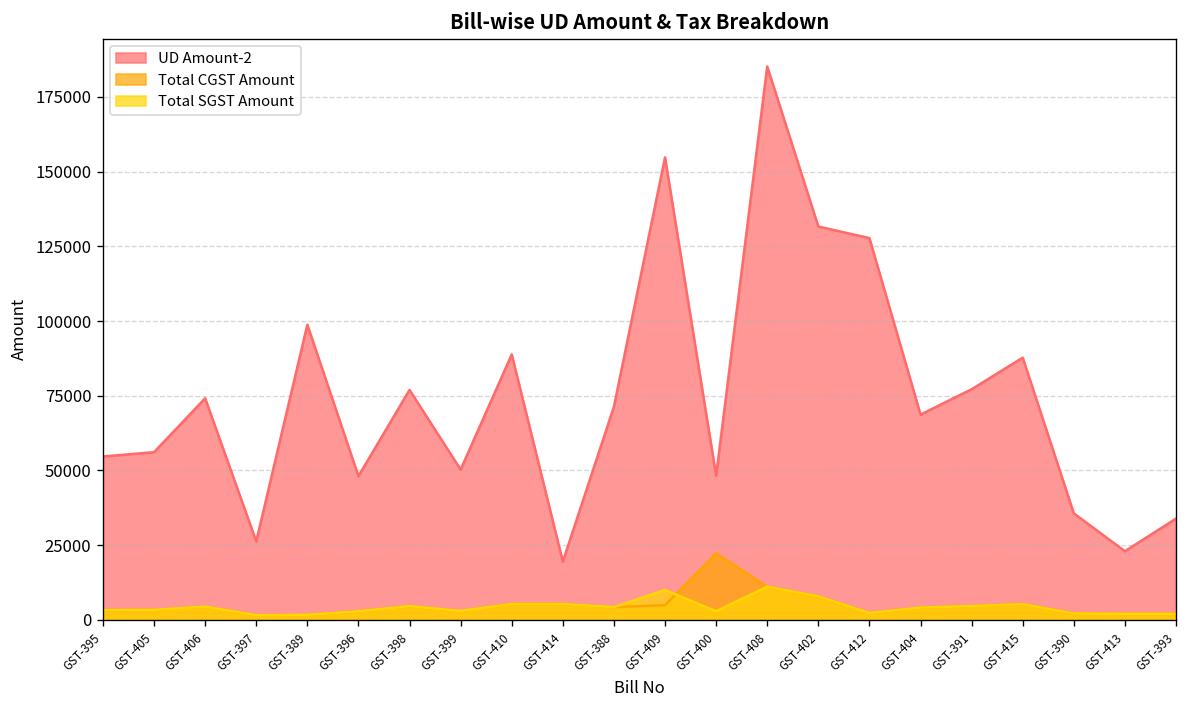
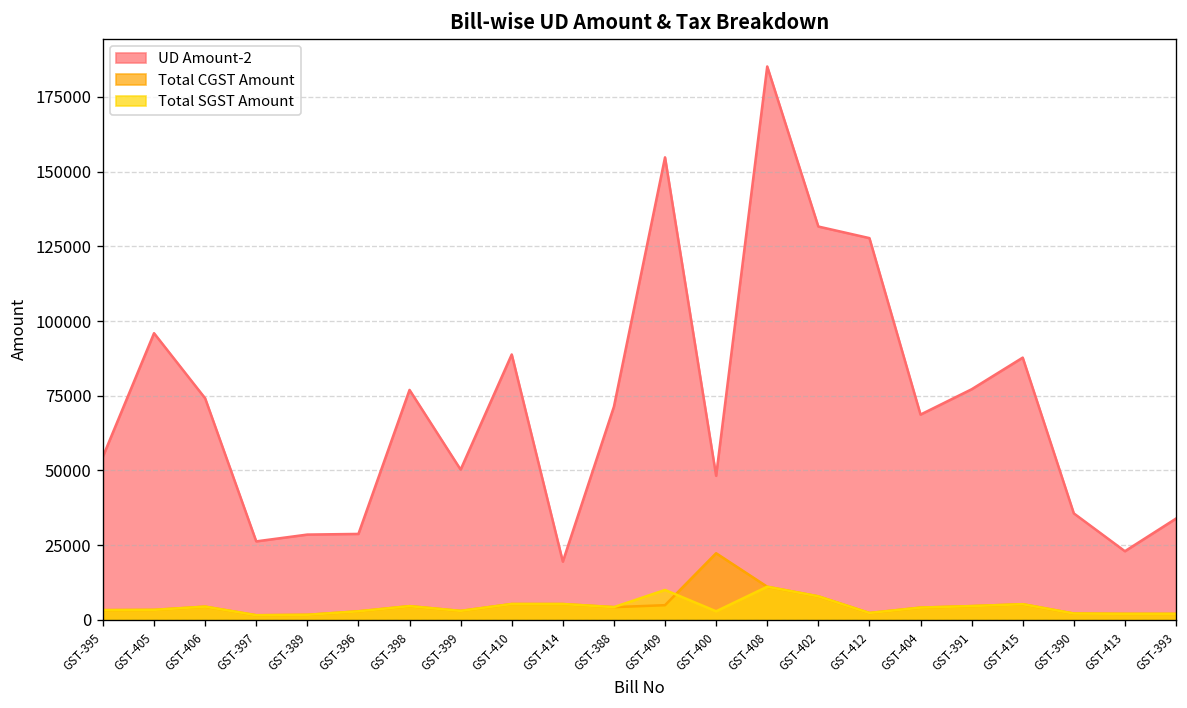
  {
    "UD Amount-2": {
      "GST-395": 55000,
-     "GST-405": 56000,
+     "GST-405": 96000,
      "GST-406": 74000,
      "GST-397": 26000,
-     "GST-389": 99000,
-     "GST-396": 48000,
+     "GST-389": 29000,
+     "GST-396": 29000,
      "GST-398": 77000,
      "GST-399": 50000,
      "GST-410": 89000,
      "GST-414": 19000,
      "GST-388": 71000,
      "GST-409": 155000,
      "GST-400": 48000,
      "GST-408": 185000,
      "GST-402": 132000,
      "GST-412": 128000,
      "GST-404": 69000,
      "GST-391": 77000,
      "GST-415": 88000,
      "GST-390": 36000,
      "GST-413": 23000,
      "GST-393": 34000
    }
  }
